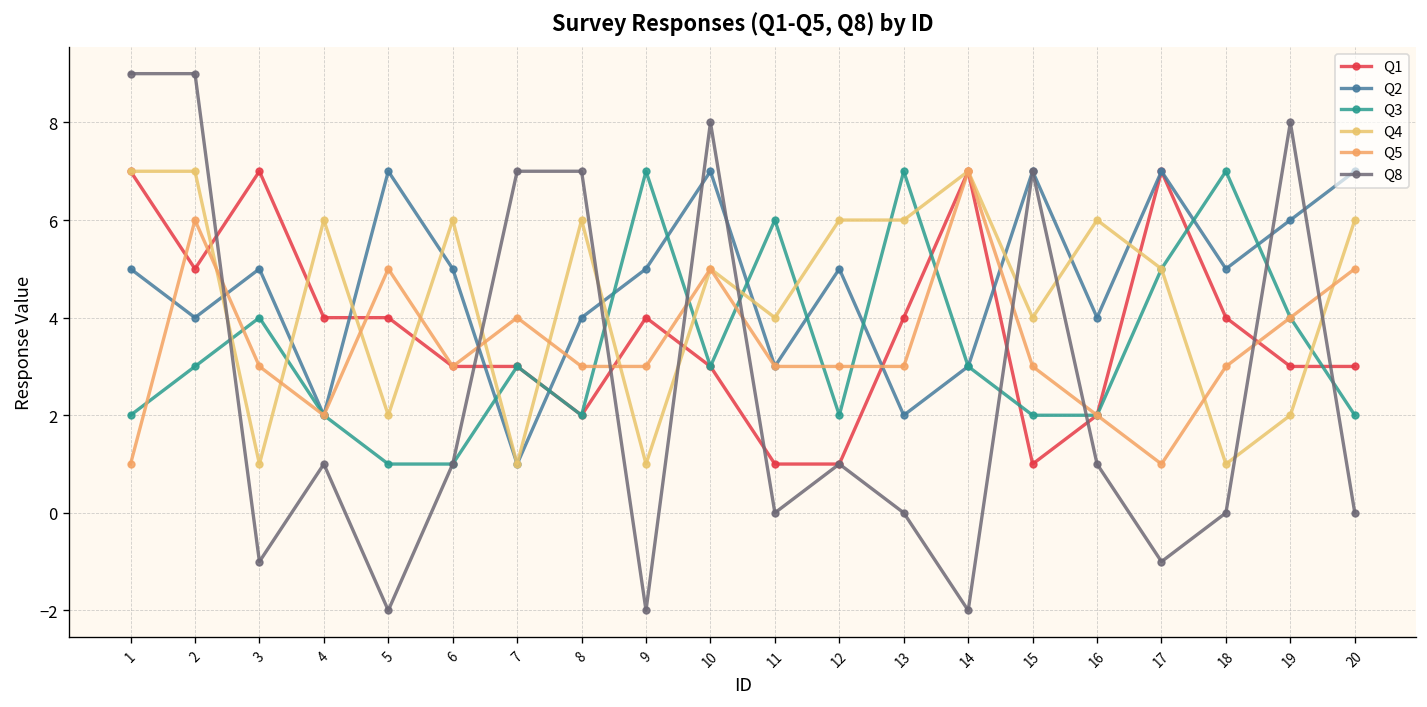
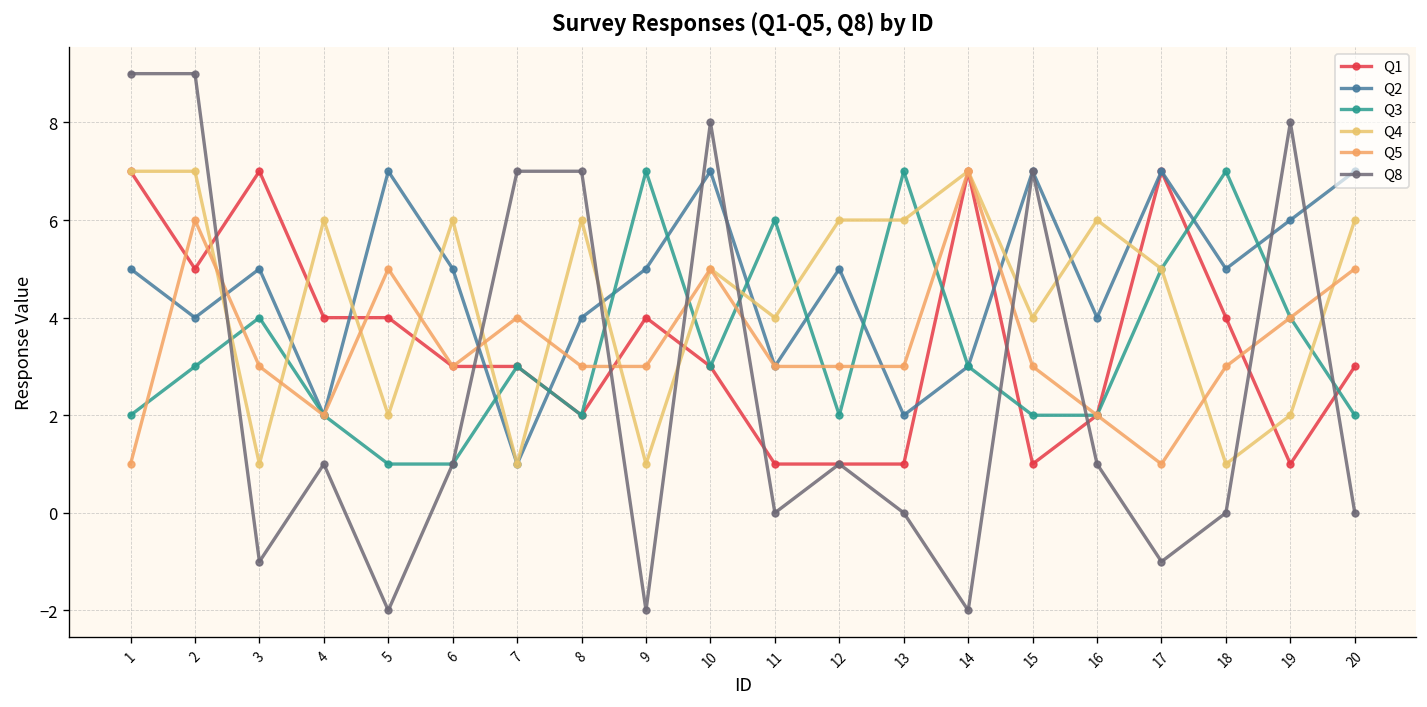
  {
    "Q1": {
      "2": 5,
      "3": 7,
      "4": 4,
      "5": 4,
      "9": 4,
      "11": 1,
-     "13": 4,
+     "13": 1,
      "15": 1,
      "18": 4,
-     "19": 3,
+     "19": 1,
      "20": 3
    }
  }
